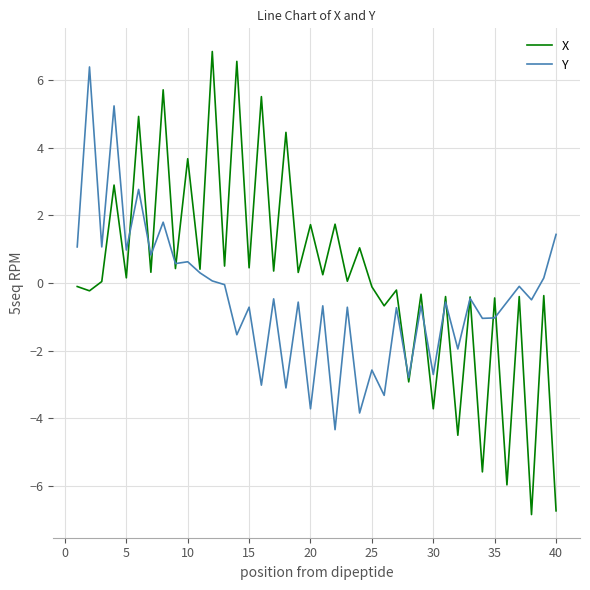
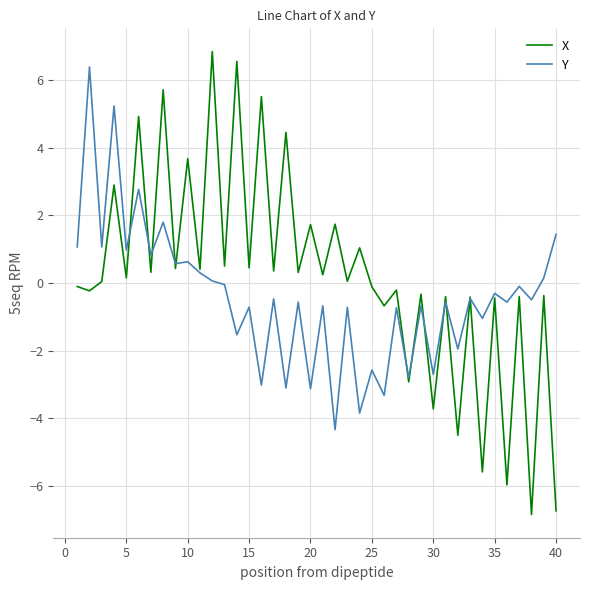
  {
    "X": {
      "5": 0.2,
      "10": 3.7,
      "15": 0.5,
      "20": 1.7,
      "25": -0.1,
      "30": -3.7,
      "35": -0.4,
      "40": -6.7
    },
    "Y": {
      "5": 1.0,
      "10": 0.6,
      "15": -0.7,
-     "20": -3.7,
+     "20": -3.1,
      "25": -2.6,
      "30": -2.7,
-     "35": -1.0,
+     "35": -0.3,
      "40": 1.4
    }
  }
